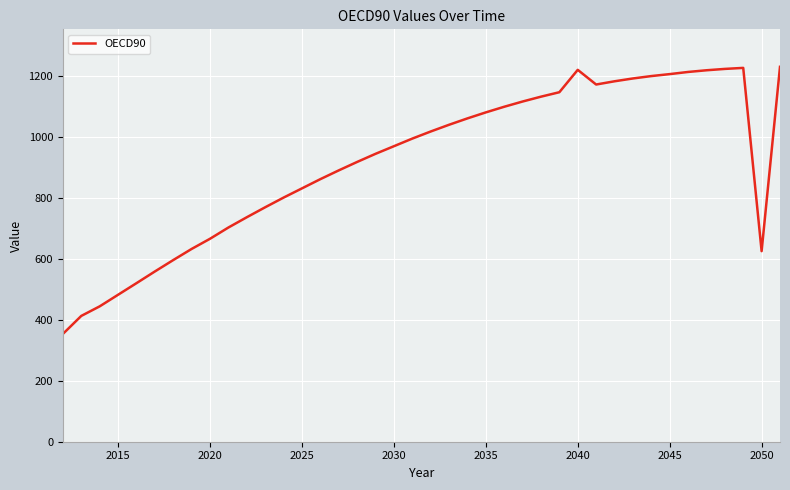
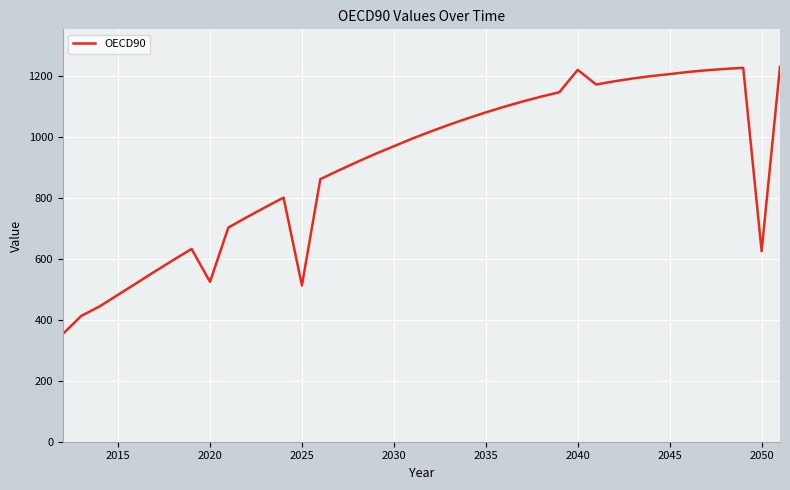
  {
    "2015": 480,
-   "2020": 670,
-   "2025": 830,
+   "2020": 520,
+   "2025": 510,
    "2030": 970,
    "2035": 1080,
    "2040": 1220,
    "2045": 1210,
    "2050": 620
  }
